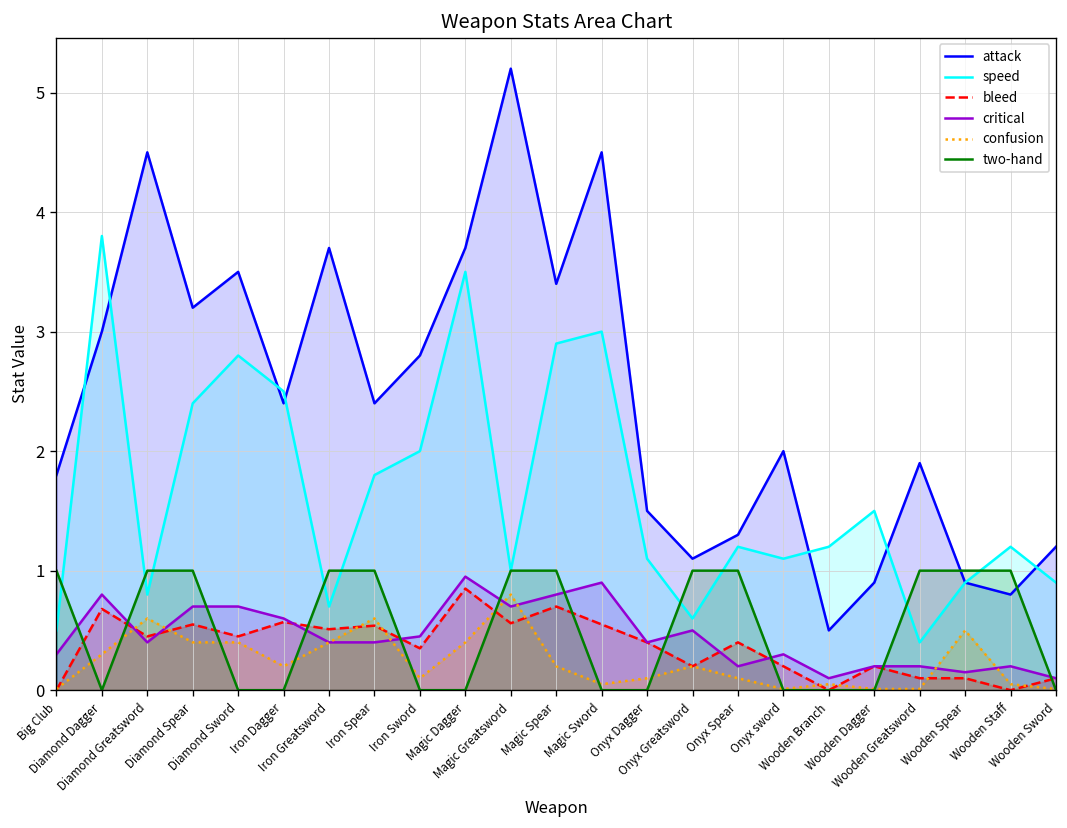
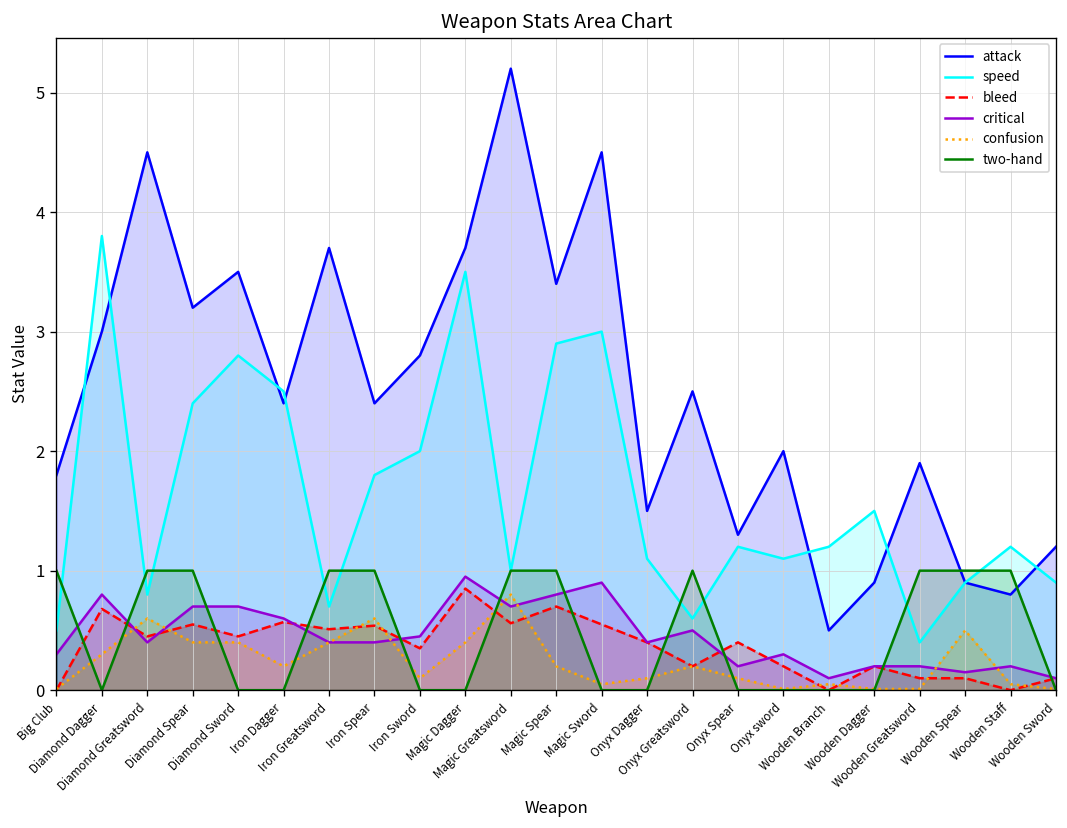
  {
    "attack": {
      "Big Club": 1.8,
      "Diamond Dagger": 3.0,
      "Diamond Greatsword": 4.5,
      "Diamond Spear": 3.2,
      "Diamond Sword": 3.5,
      "Iron Dagger": 2.4,
      "Iron Greatsword": 3.7,
      "Iron Spear": 2.4,
      "Iron Sword": 2.8,
      "Magic Dagger": 3.7,
      "Magic Greatsword": 5.2,
      "Magic Spear": 3.4,
      "Magic Sword": 4.5,
      "Onyx Dagger": 1.5,
-     "Onyx Greatsword": 1.1,
+     "Onyx Greatsword": 2.5,
      "Onyx Spear": 1.3,
      "Onyx sword": 2.0,
      "Wooden Branch": 0.5,
      "Wooden Dagger": 0.9,
      "Wooden Greatsword": 1.9,
      "Wooden Staff": 0.8,
      "Wooden Sword": 1.2
    },
    "speed": {
      "Big Club": 0.5,
      "Diamond Dagger": 3.8,
      "Diamond Greatsword": 0.8,
      "Diamond Spear": 2.4,
      "Diamond Sword": 2.8,
      "Iron Dagger": 2.5,
      "Iron Greatsword": 0.7,
      "Iron Spear": 1.8,
      "Iron Sword": 2.0,
      "Magic Dagger": 3.5,
      "Magic Spear": 2.9,
      "Magic Sword": 3.0,
      "Onyx Dagger": 1.1,
      "Onyx Greatsword": 0.6,
      "Onyx Spear": 1.2,
      "Onyx sword": 1.1,
      "Wooden Branch": 1.2,
      "Wooden Dagger": 1.5,
      "Wooden Greatsword": 0.4,
      "Wooden Staff": 1.2,
      "Wooden Sword": 0.9
    },
    "bleed": {
      "Diamond Dagger": 0.7,
      "Diamond Greatsword": 0.5,
      "Diamond Spear": 0.6,
      "Diamond Sword": 0.5,
      "Iron Dagger": 0.6,
      "Iron Greatsword": 0.5,
      "Iron Spear": 0.5,
      "Iron Sword": 0.4,
      "Magic Dagger": 0.9,
      "Magic Greatsword": 0.6,
      "Magic Spear": 0.7,
      "Magic Sword": 0.6,
      "Onyx Spear": 0.4,
      "Onyx sword": 0.2,
      "Wooden Greatsword": 0.1,
      "Wooden Spear": 0.1,
      "Wooden Staff": 0.0
    },
    "critical": {
      "Big Club": 0.3,
      "Diamond Dagger": 0.8,
      "Diamond Greatsword": 0.4,
      "Diamond Spear": 0.7,
      "Diamond Sword": 0.7,
      "Iron Dagger": 0.6,
      "Iron Spear": 0.4,
      "Iron Sword": 0.5,
      "Magic Dagger": 1.0,
      "Magic Greatsword": 0.7,
      "Magic Spear": 0.8,
      "Magic Sword": 0.9,
      "Onyx Greatsword": 0.5,
      "Onyx Spear": 0.2,
      "Onyx sword": 0.3,
      "Wooden Branch": 0.1,
      "Wooden Greatsword": 0.2,
      "Wooden Spear": 0.2,
      "Wooden Staff": 0.2
    },
    "confusion": {
      "Diamond Dagger": 0.3,
      "Diamond Greatsword": 0.6,
      "Diamond Spear": 0.4,
      "Diamond Sword": 0.4,
      "Iron Dagger": 0.2,
      "Iron Spear": 0.6,
      "Iron Sword": 0.1,
      "Magic Dagger": 0.4,
      "Magic Greatsword": 0.8,
      "Magic Spear": 0.2,
      "Magic Sword": 0.1,
      "Onyx Dagger": 0.1,
      "Onyx Spear": 0.1,
      "Wooden Branch": 0.1,
      "Wooden Greatsword": 0.0,
      "Wooden Spear": 0.5,
      "Wooden Staff": 0.1
    },
    "two-hand": {
      "Big Club": 1,
      "Diamond Dagger": 0,
      "Diamond Greatsword": 1,
      "Diamond Spear": 1,
      "Diamond Sword": 0,
      "Iron Dagger": 0,
      "Iron Greatsword": 1,
      "Iron Spear": 1,
      "Iron Sword": 0,
      "Magic Dagger": 0,
      "Magic Spear": 1,
      "Magic Sword": 0,
      "Onyx Dagger": 0,
      "Onyx Greatsword": 1,
-     "Onyx Spear": 1,
+     "Onyx Spear": 0,
      "Wooden Greatsword": 1,
      "Wooden Spear": 1,
      "Wooden Staff": 1
    }
  }
